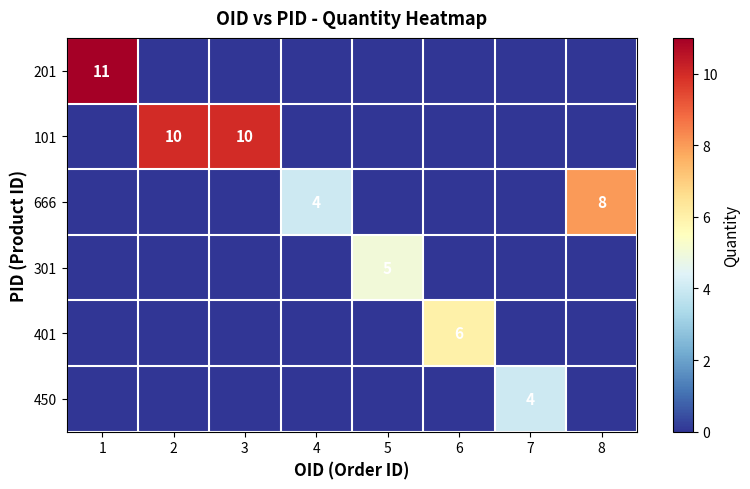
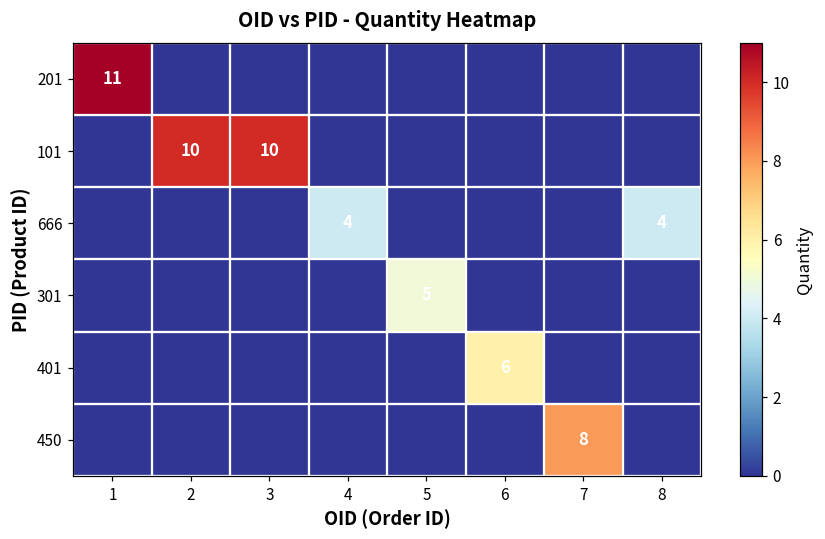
  {
    "201": {
      "1": 11
    },
    "101": {
      "2": 10,
      "3": 10
    },
    "666": {
      "4": 4,
-     "8": 8
+     "8": 4
    },
    "401": {
      "6": 6
    },
    "450": {
-     "7": 4
+     "7": 8
    }
  }
